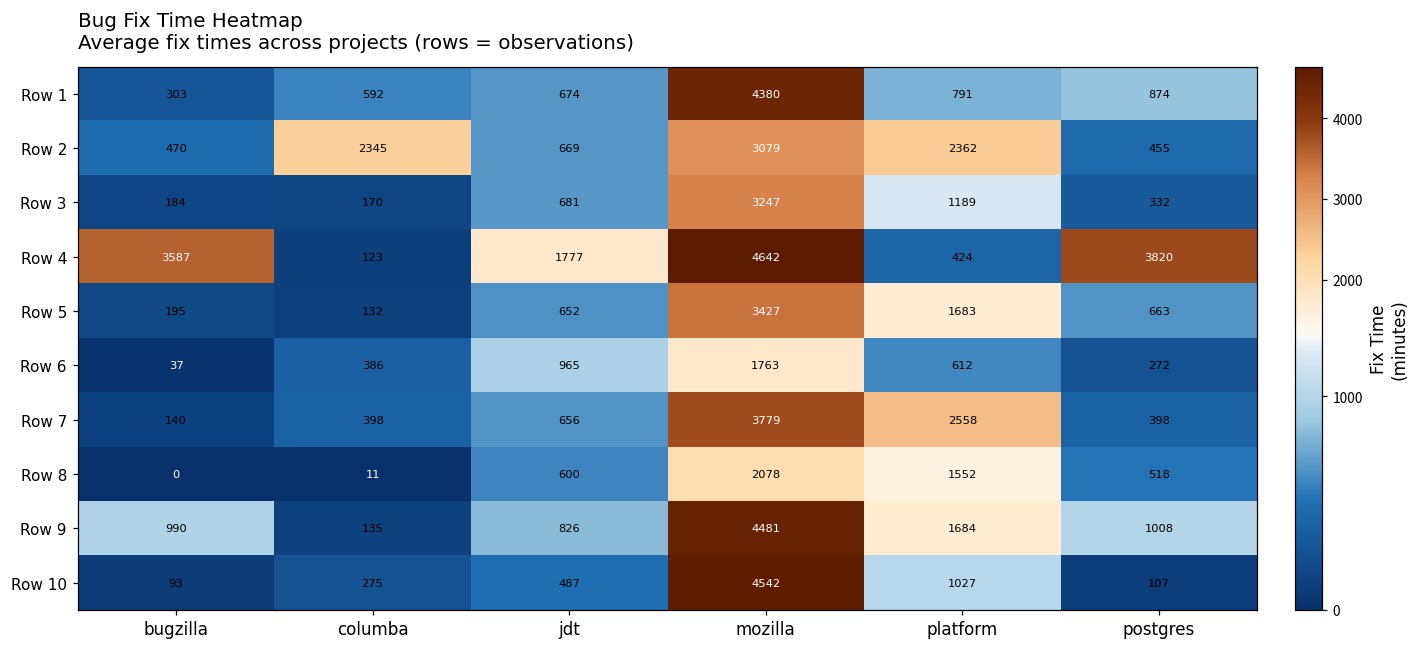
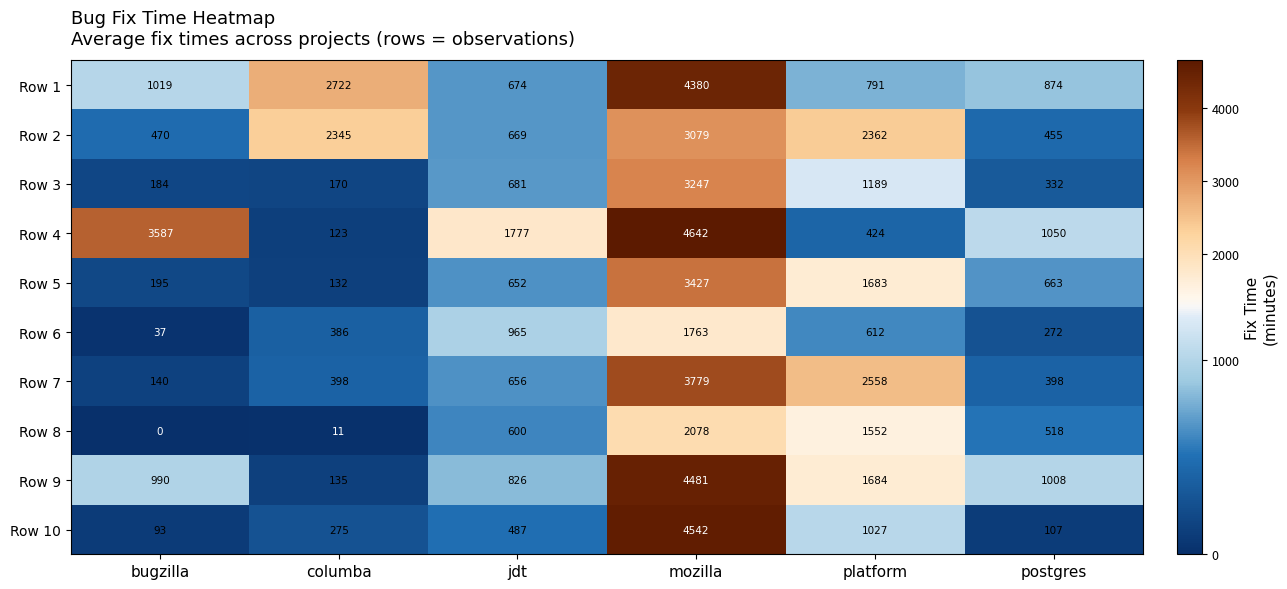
  {
    "Row 1": {
-     "bugzilla": 303,
-     "columba": 592,
+     "bugzilla": 1019,
+     "columba": 2722,
      "jdt": 674,
      "mozilla": 4380,
      "platform": 791,
      "postgres": 874
    },
    "Row 2": {
      "bugzilla": 470,
      "columba": 2345,
      "jdt": 669,
      "mozilla": 3079,
      "platform": 2362,
      "postgres": 455
    },
    "Row 3": {
      "bugzilla": 184,
      "columba": 170,
      "jdt": 681,
      "mozilla": 3247,
      "platform": 1189,
      "postgres": 332
    },
    "Row 4": {
      "bugzilla": 3587,
      "columba": 123,
      "jdt": 1777,
      "mozilla": 4642,
      "platform": 424,
-     "postgres": 3820
+     "postgres": 1050
    },
    "Row 5": {
      "bugzilla": 195,
      "columba": 132,
      "jdt": 652,
      "mozilla": 3427,
      "platform": 1683,
      "postgres": 663
    },
    "Row 6": {
      "bugzilla": 37,
      "columba": 386,
      "jdt": 965,
      "mozilla": 1763,
      "platform": 612,
      "postgres": 272
    },
    "Row 7": {
      "bugzilla": 140,
      "columba": 398,
      "jdt": 656,
      "mozilla": 3779,
      "platform": 2558,
      "postgres": 398
    },
    "Row 8": {
      "bugzilla": 0,
      "columba": 11,
      "jdt": 600,
      "mozilla": 2078,
      "platform": 1552,
      "postgres": 518
    },
    "Row 9": {
      "bugzilla": 990,
      "columba": 135,
      "jdt": 826,
      "mozilla": 4481,
      "platform": 1684,
      "postgres": 1008
    },
    "Row 10": {
      "bugzilla": 93,
      "columba": 275,
      "jdt": 487,
      "mozilla": 4542,
      "platform": 1027,
      "postgres": 107
    }
  }
